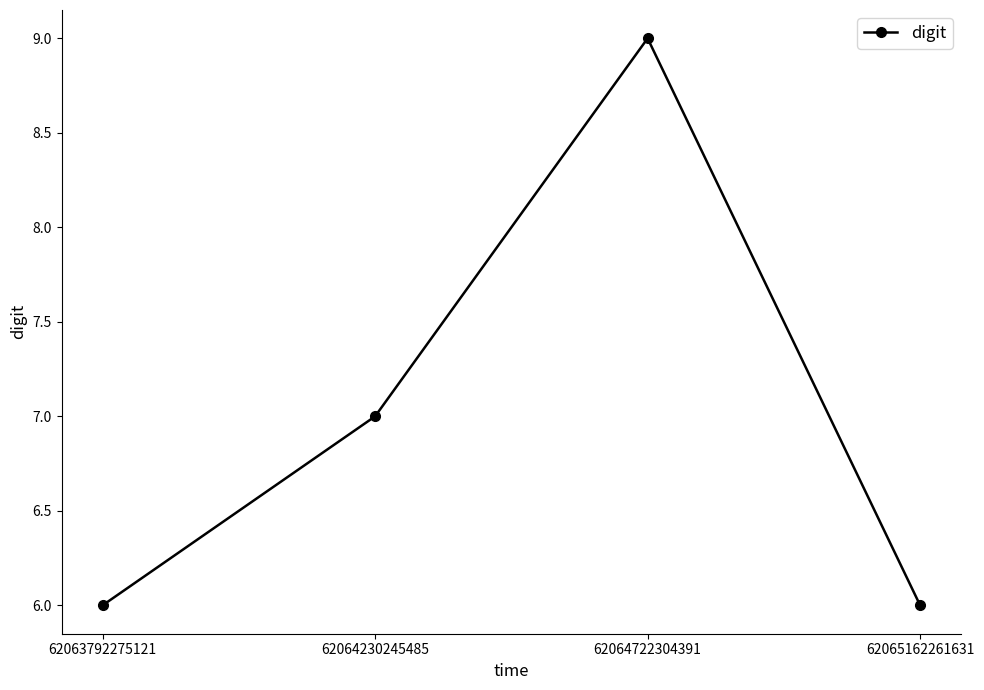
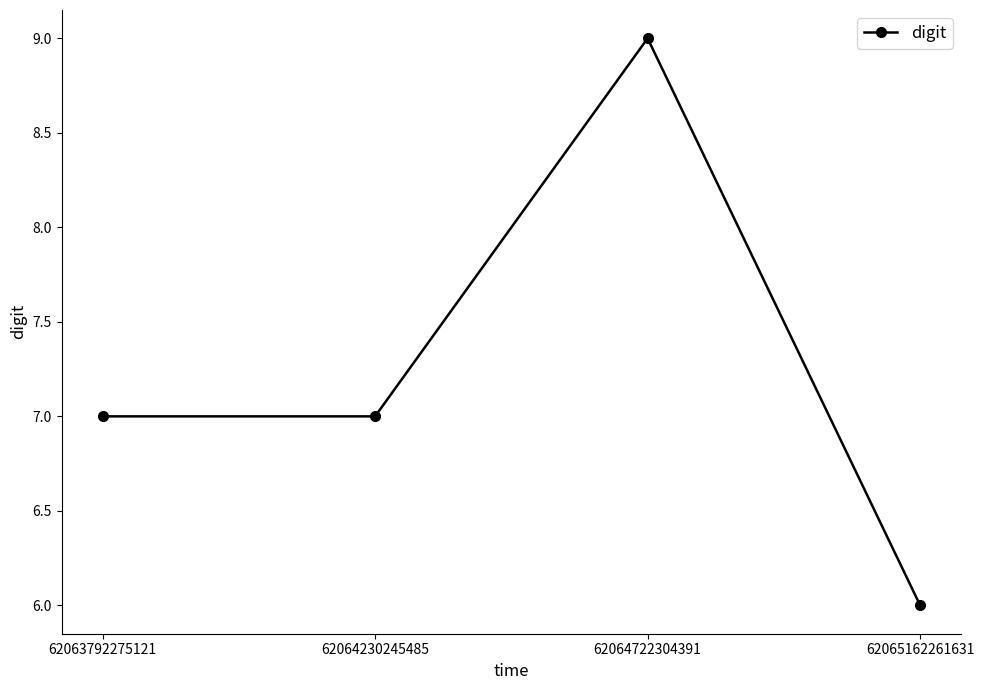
  {
-   "62063792275121": 6,
+   "62063792275121": 7,
    "62064230245485": 7,
    "62064722304391": 9,
    "62065162261631": 6
  }
